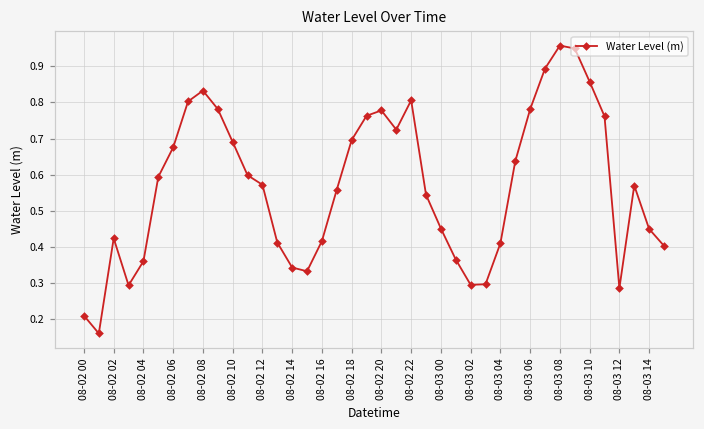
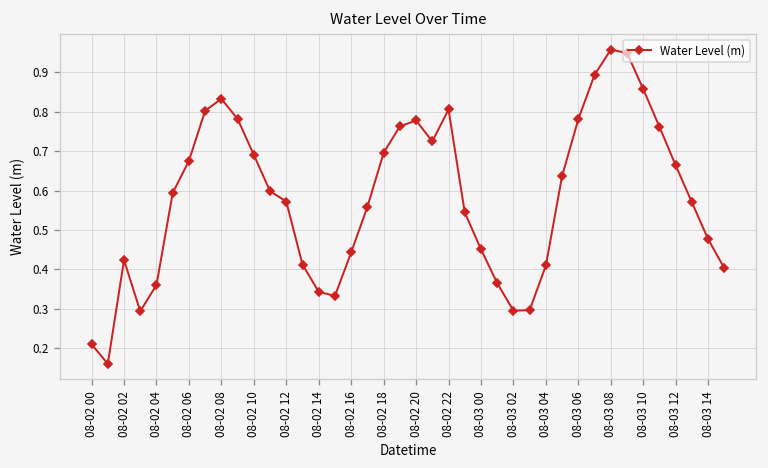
  {
    "08-02 00": 0.21,
    "08-02 02": 0.42,
    "08-02 04": 0.36,
    "08-02 06": 0.68,
    "08-02 08": 0.83,
    "08-02 10": 0.69,
    "08-02 12": 0.57,
    "08-02 14": 0.34,
-   "08-02 16": 0.42,
+   "08-02 16": 0.44,
    "08-02 18": 0.70,
    "08-02 20": 0.78,
    "08-02 22": 0.81,
    "08-03 00": 0.45,
    "08-03 02": 0.30,
    "08-03 04": 0.41,
    "08-03 06": 0.78,
    "08-03 08": 0.96,
    "08-03 10": 0.86,
-   "08-03 12": 0.29,
-   "08-03 14": 0.45
+   "08-03 12": 0.66,
+   "08-03 14": 0.48
  }
